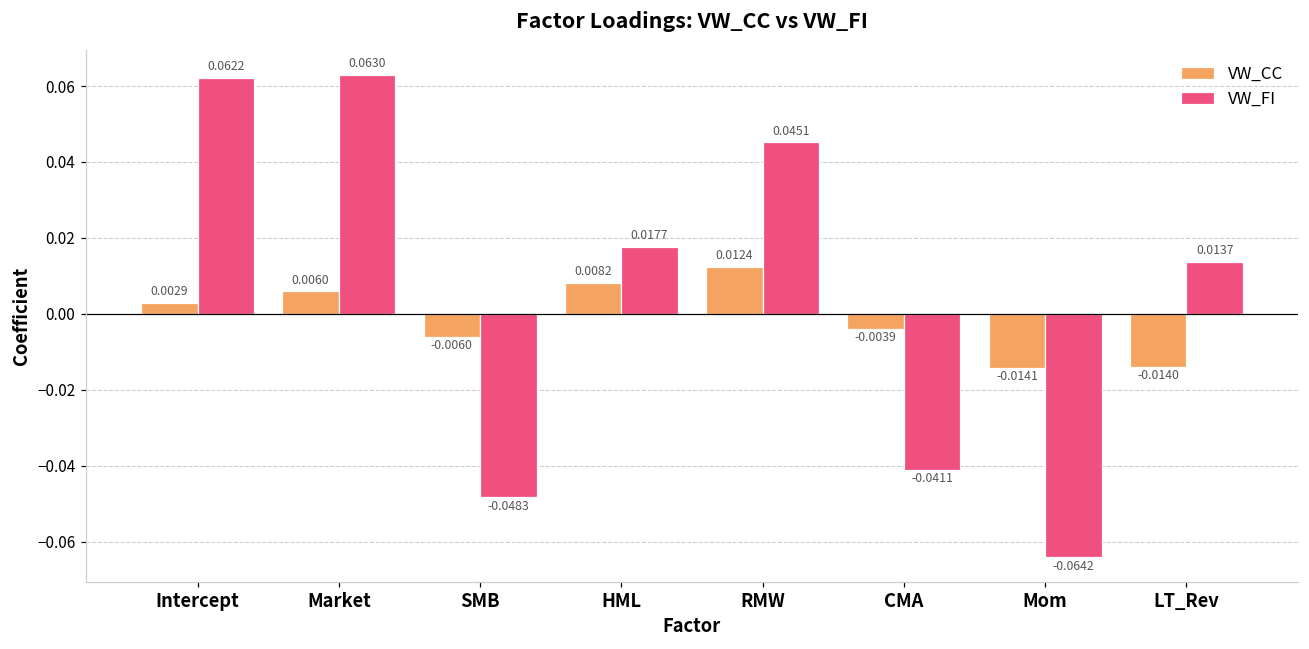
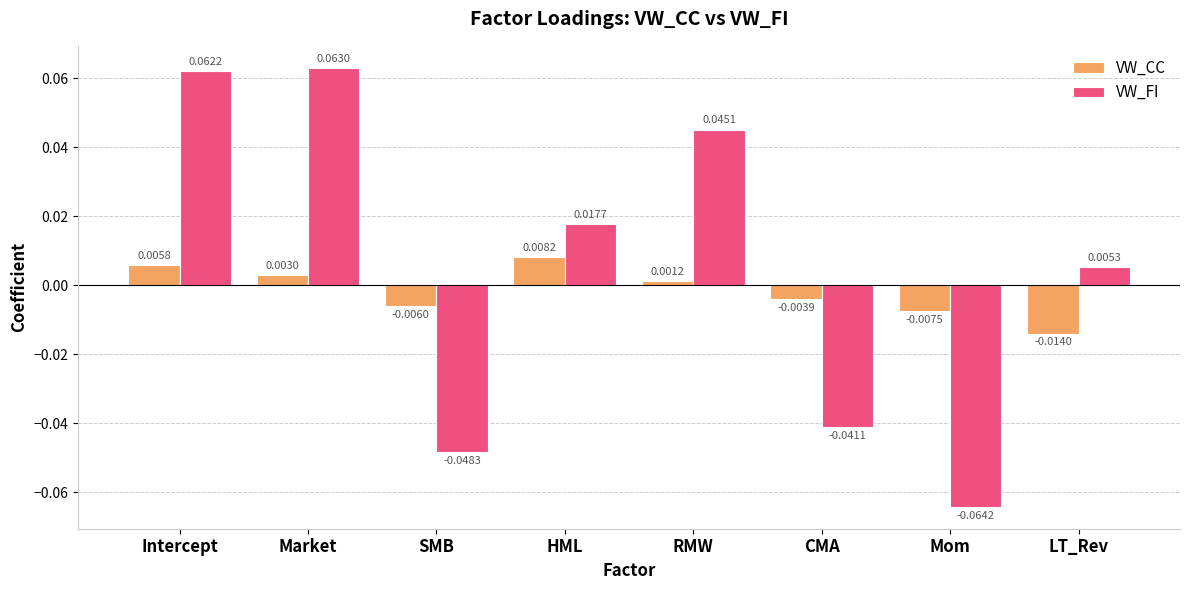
  {
    "VW_CC": {
-     "Intercept": 0.0029,
-     "Market": 0.0060,
+     "Intercept": 0.0058,
+     "Market": 0.0030,
      "SMB": -0.0060,
      "HML": 0.0082,
-     "RMW": 0.0124,
+     "RMW": 0.0012,
      "CMA": -0.0039,
-     "Mom": -0.0141,
+     "Mom": -0.0075,
      "LT_Rev": -0.0140
    },
    "VW_FI": {
      "Intercept": 0.0622,
      "Market": 0.0630,
      "SMB": -0.0483,
      "HML": 0.0177,
      "RMW": 0.0451,
      "CMA": -0.0411,
      "Mom": -0.0642,
-     "LT_Rev": 0.0137
+     "LT_Rev": 0.0053
    }
  }
